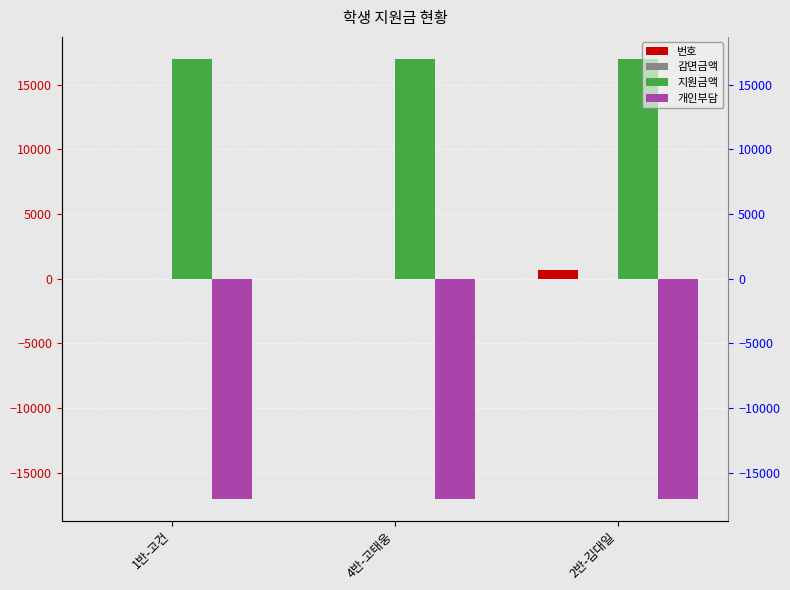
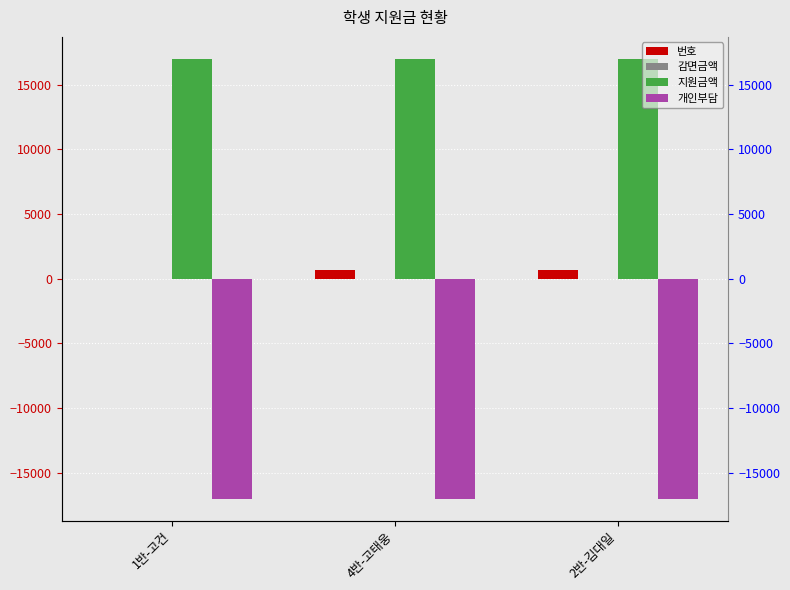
  {
    "번호": {
-     "4반-고태웅": 0,
+     "4반-고태웅": 700,
      "2반-김대일": 700
    },
    "감면금액": {
      "1반-고건": 0,
      "4반-고태웅": 0,
      "2반-김대일": 0
    },
    "지원금액": {
      "1반-고건": 17000,
      "4반-고태웅": 17000,
      "2반-김대일": 17000
    },
    "개인부담": {
      "1반-고건": -17000,
      "4반-고태웅": -17000,
      "2반-김대일": -17000
    }
  }
